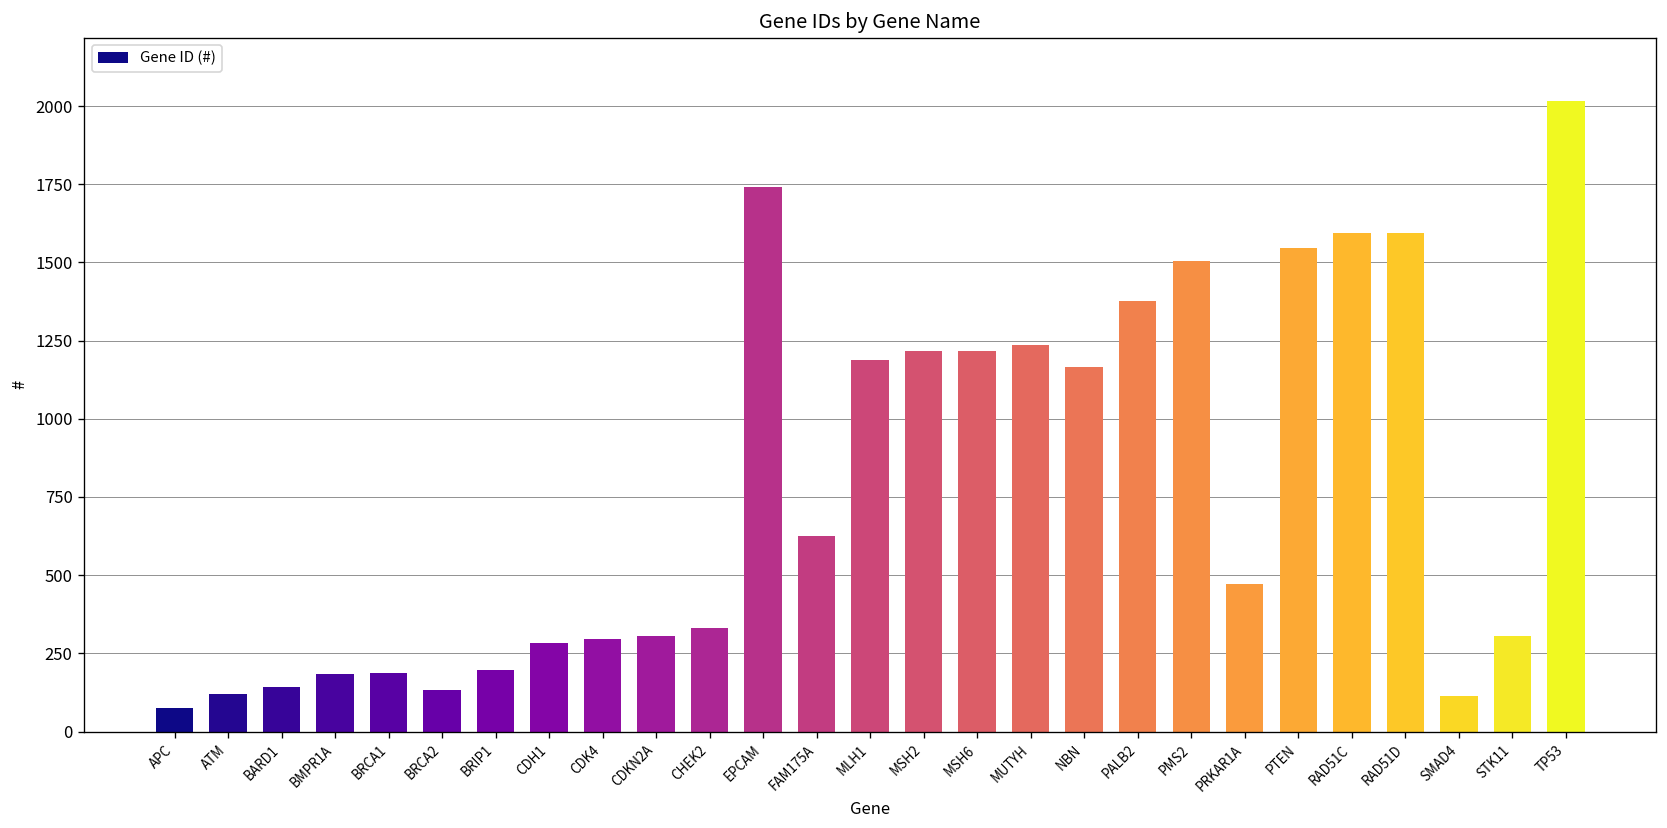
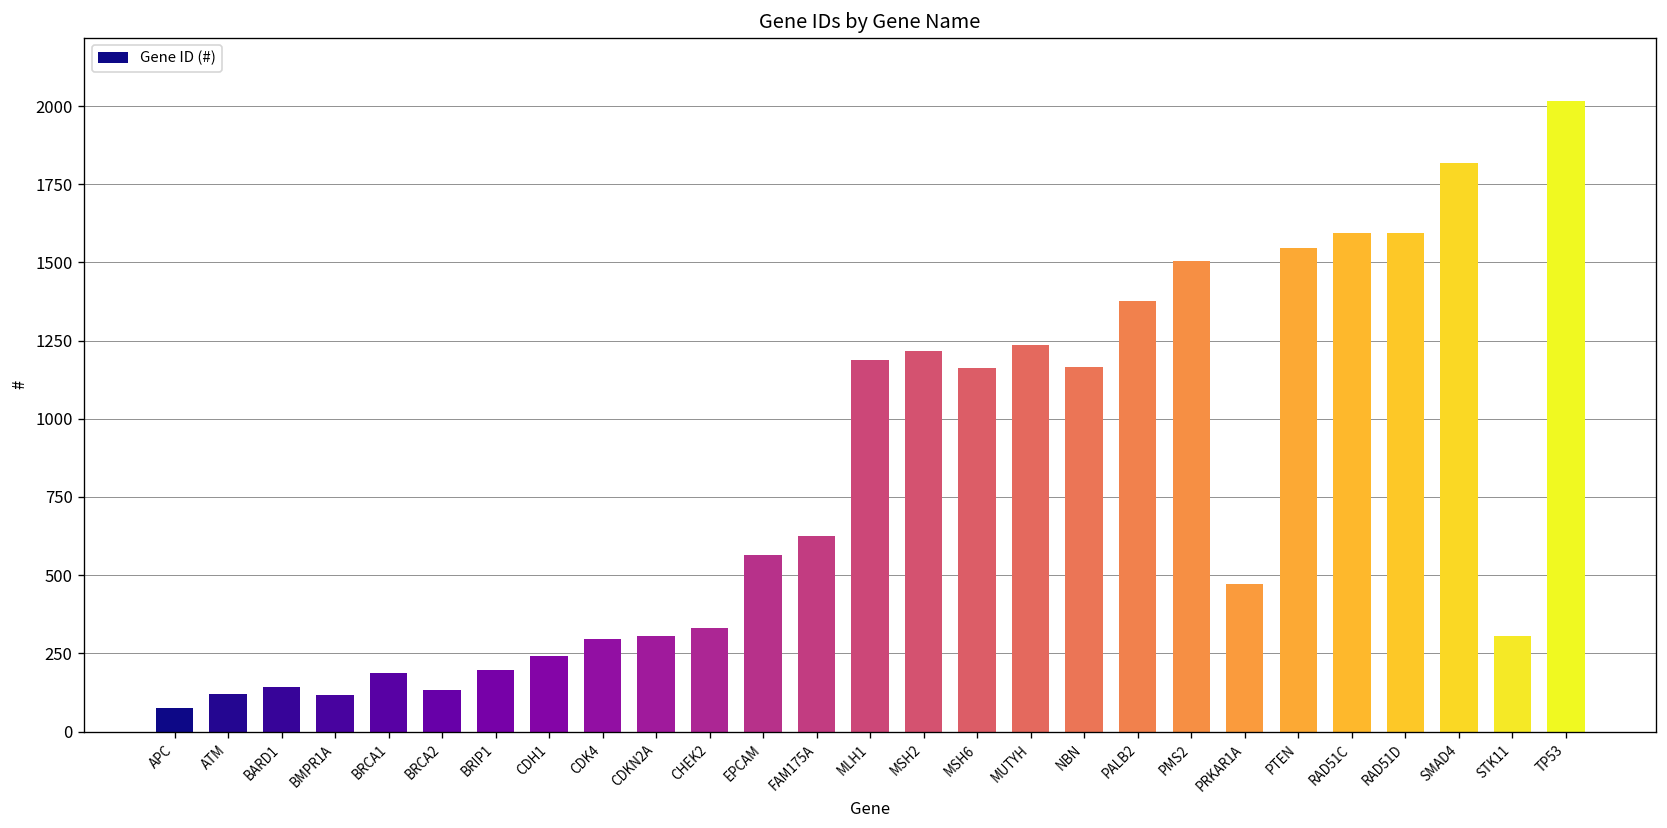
  {
    "APC": 80,
    "ATM": 120,
    "BARD1": 140,
-   "BMPR1A": 190,
+   "BMPR1A": 120,
    "BRCA1": 190,
    "BRCA2": 130,
    "BRIP1": 200,
-   "CDH1": 280,
+   "CDH1": 240,
    "CDK4": 300,
    "CDKN2A": 300,
    "CHEK2": 330,
-   "EPCAM": 1740,
+   "EPCAM": 560,
    "FAM175A": 630,
    "MLH1": 1190,
    "MSH2": 1220,
-   "MSH6": 1220,
+   "MSH6": 1160,
    "MUTYH": 1240,
    "NBN": 1160,
    "PALB2": 1380,
    "PMS2": 1500,
    "PRKAR1A": 470,
    "PTEN": 1550,
    "RAD51C": 1590,
    "RAD51D": 1600,
-   "SMAD4": 120,
+   "SMAD4": 1820,
    "STK11": 310,
    "TP53": 2020
  }
